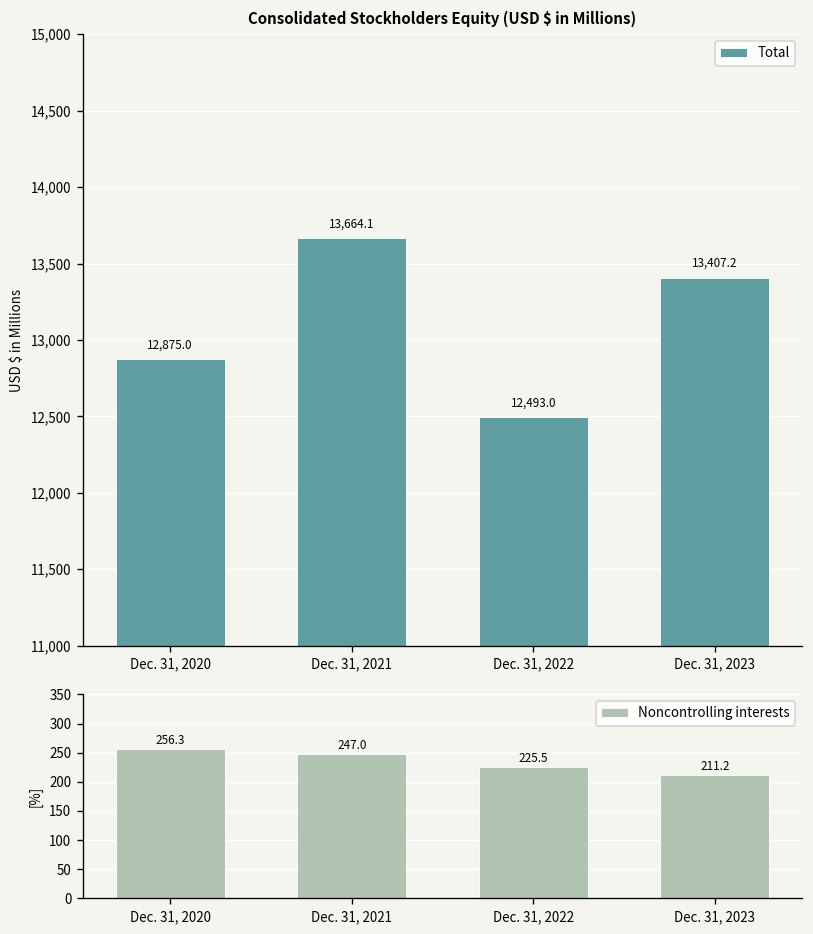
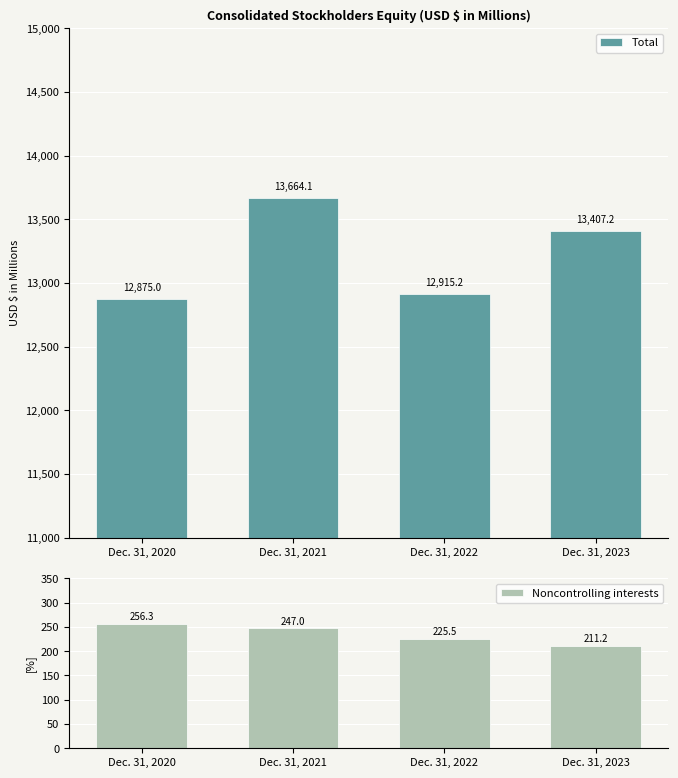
  {
    "Consolidated Stockholders Equity (USD $ in Millions)": {
      "Dec. 31, 2020": "12,875.0",
      "Dec. 31, 2021": "13,664.1",
-     "Dec. 31, 2022": "12,493.0",
+     "Dec. 31, 2022": "12,915.2",
      "Dec. 31, 2023": "13,407.2"
    }
  }
